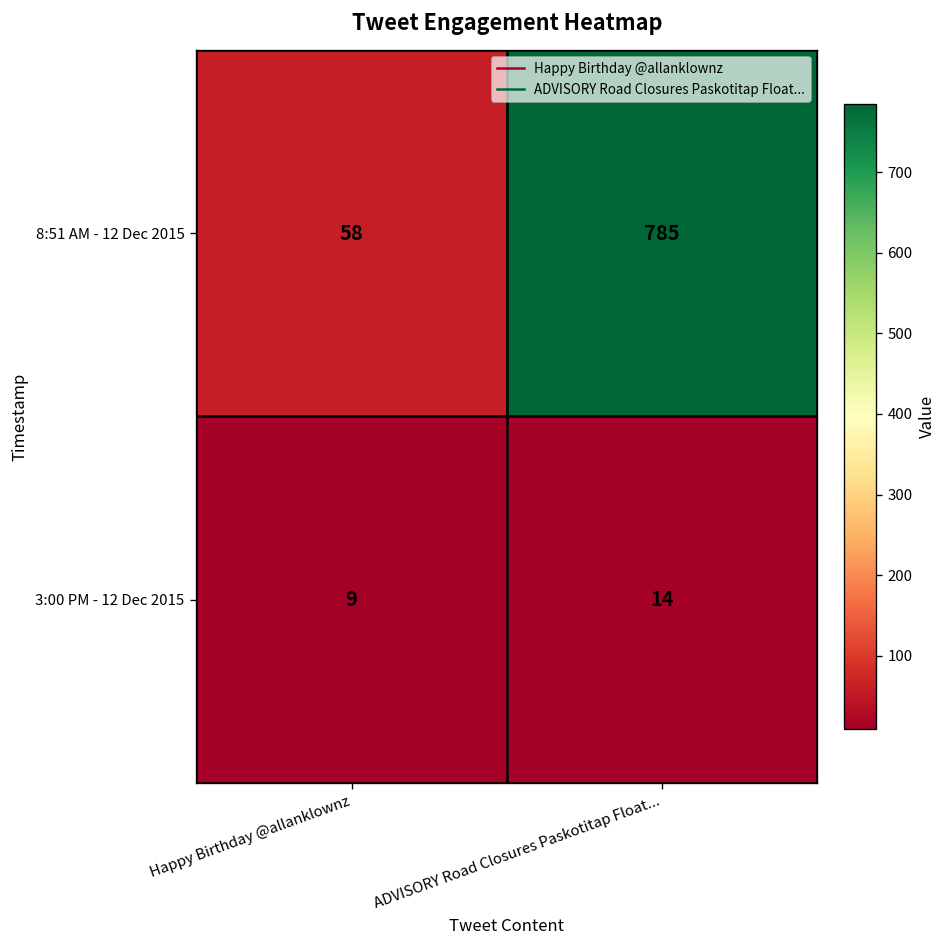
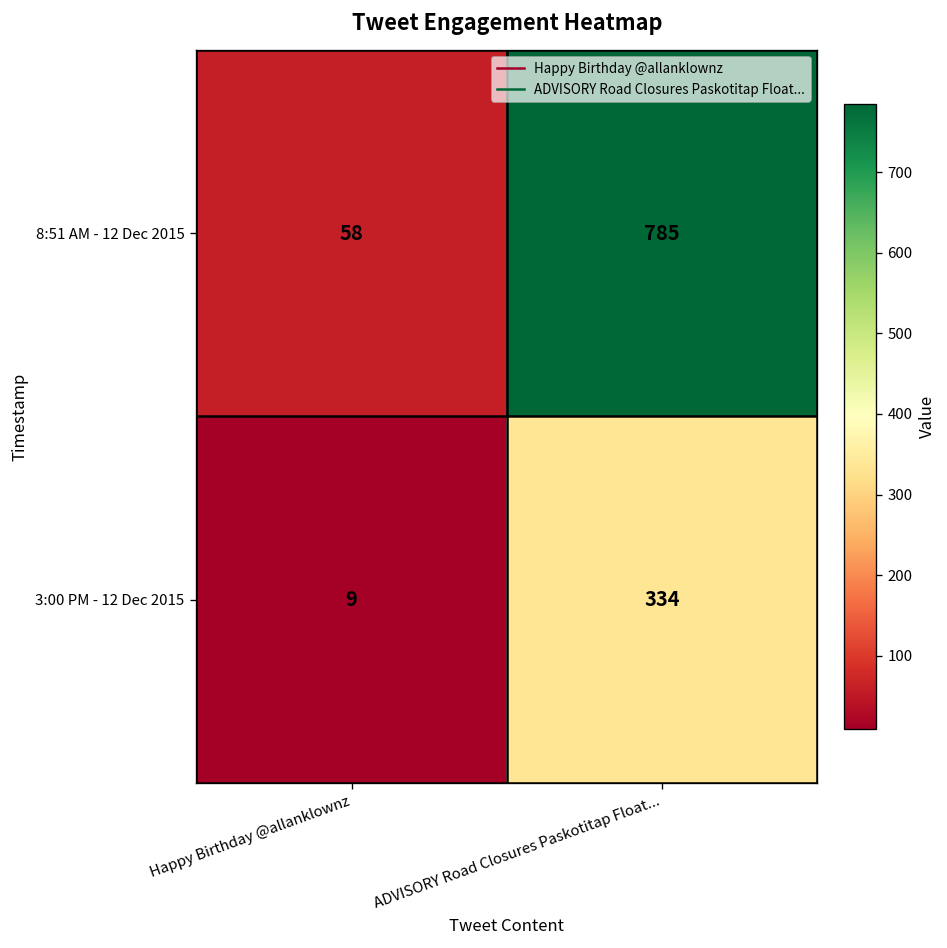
  {
    "8:51 AM - 12 Dec 2015": {
      "Happy Birthday @allanklownz": 58,
      "ADVISORY Road Closures Paskotitap Float...": 785
    },
    "3:00 PM - 12 Dec 2015": {
      "Happy Birthday @allanklownz": 9,
-     "ADVISORY Road Closures Paskotitap Float...": 14
+     "ADVISORY Road Closures Paskotitap Float...": 334
    }
  }
